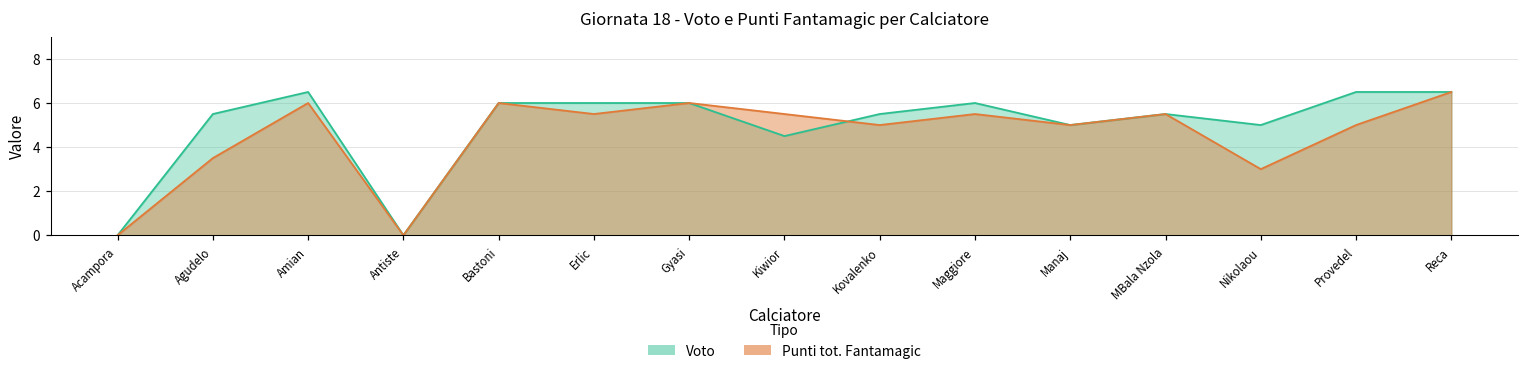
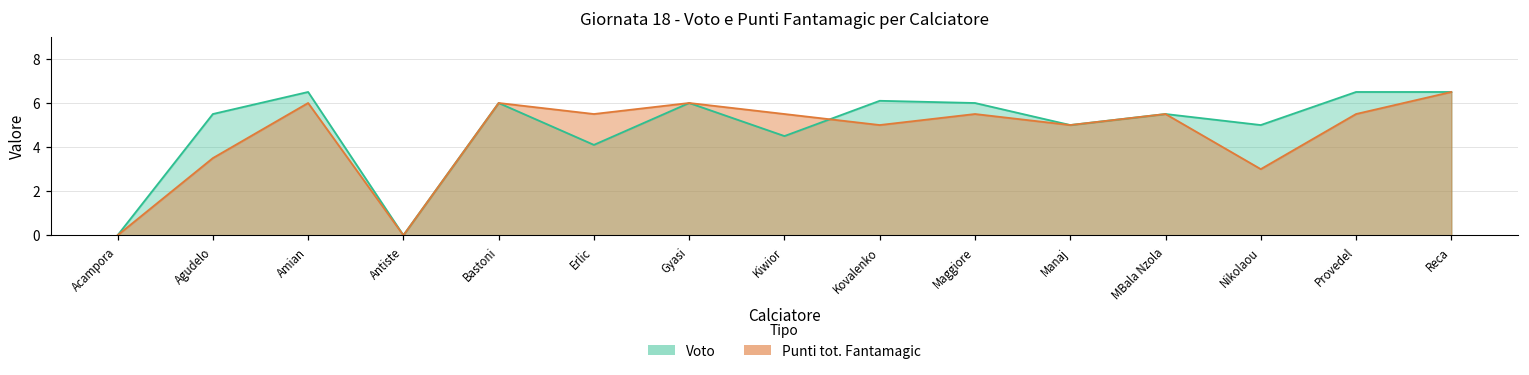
  {
    "Voto": {
      "Agudelo": 5.5,
      "Amian": 6.5,
-     "Erlic": 6.0,
+     "Erlic": 4.1,
      "Kiwior": 4.5,
-     "Kovalenko": 5.5,
+     "Kovalenko": 6.1,
      "Maggiore": 6.0,
      "Nikolaou": 5.0,
      "Provedel": 6.5
    },
    "Punti tot. Fantamagic": {
      "Agudelo": 3.5,
      "Amian": 6.0,
      "Erlic": 5.5,
      "Kiwior": 5.5,
      "Kovalenko": 5.0,
      "Maggiore": 5.5,
      "Nikolaou": 3.0,
-     "Provedel": 5.0
+     "Provedel": 5.5
    }
  }
